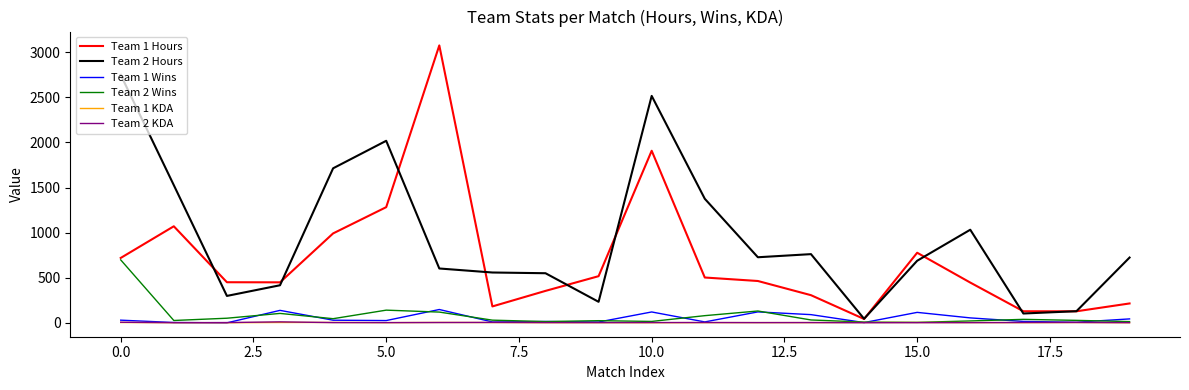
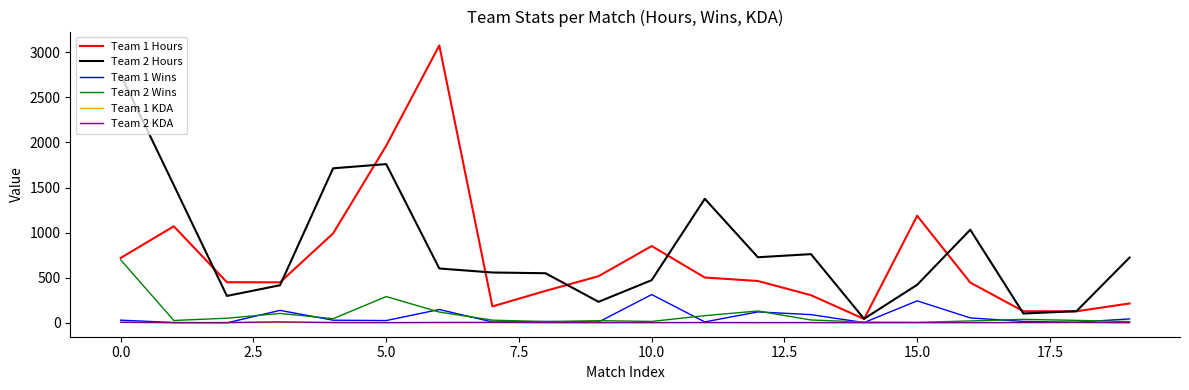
  {
    "Team 1 Hours": {
-     "5.0": 1300,
-     "10.0": 1900,
-     "15.0": 800
+     "5.0": 2000,
+     "10.0": 900,
+     "15.0": 1200
    },
    "Team 2 Hours": {
-     "5.0": 2000,
-     "10.0": 2500,
-     "15.0": 700
+     "5.0": 1800,
+     "10.0": 500,
+     "15.0": 400
    },
    "Team 1 Wins": {
-     "10.0": 100,
-     "15.0": 100
+     "10.0": 300,
+     "15.0": 200
    },
    "Team 2 Wins": {
-     "5.0": 100
+     "5.0": 300
    }
  }
